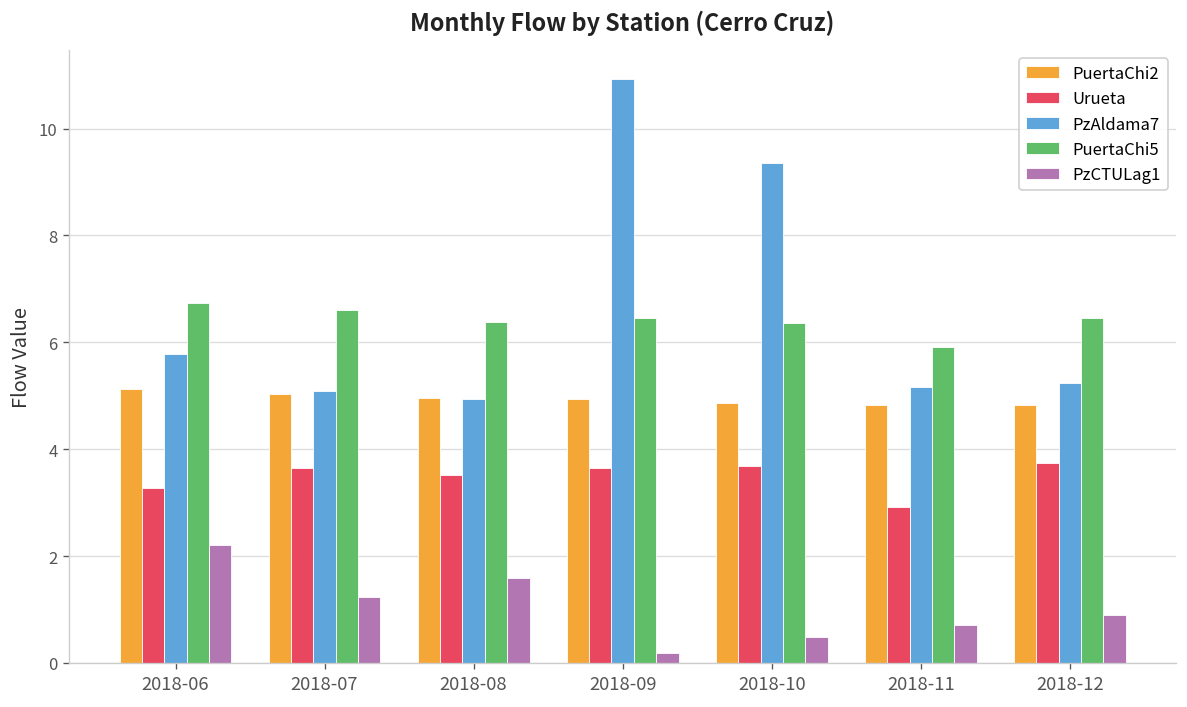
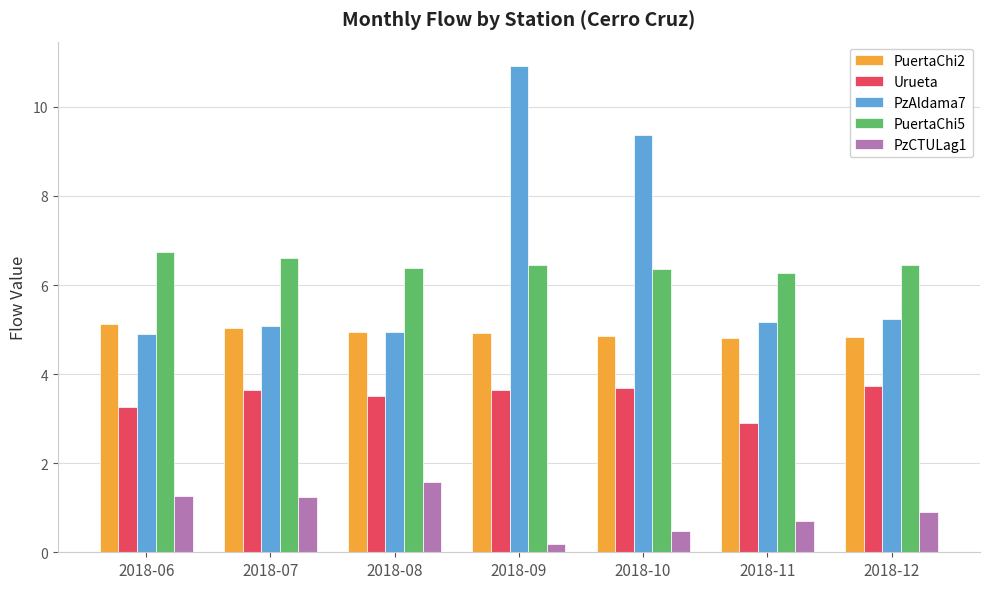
  {
    "PuertaChi2": {
      "2018-06": 5.1,
      "2018-07": 5.0,
      "2018-08": 5.0,
      "2018-09": 4.9,
      "2018-10": 4.9,
      "2018-11": 4.8,
      "2018-12": 4.8
    },
    "Urueta": {
      "2018-06": 3.3,
      "2018-07": 3.6,
      "2018-08": 3.5,
      "2018-09": 3.7,
      "2018-10": 3.7,
      "2018-11": 2.9,
      "2018-12": 3.7
    },
    "PzAldama7": {
-     "2018-06": 5.8,
+     "2018-06": 4.9,
      "2018-07": 5.1,
      "2018-08": 4.9,
      "2018-09": 10.9,
      "2018-10": 9.4,
      "2018-11": 5.2,
      "2018-12": 5.2
    },
    "PuertaChi5": {
      "2018-06": 6.7,
      "2018-07": 6.6,
      "2018-08": 6.4,
      "2018-09": 6.5,
      "2018-10": 6.4,
-     "2018-11": 5.9,
+     "2018-11": 6.3,
      "2018-12": 6.5
    },
    "PzCTULag1": {
-     "2018-06": 2.2,
+     "2018-06": 1.3,
      "2018-07": 1.2,
      "2018-08": 1.6,
      "2018-09": 0.2,
      "2018-10": 0.5,
      "2018-11": 0.7,
      "2018-12": 0.9
    }
  }
